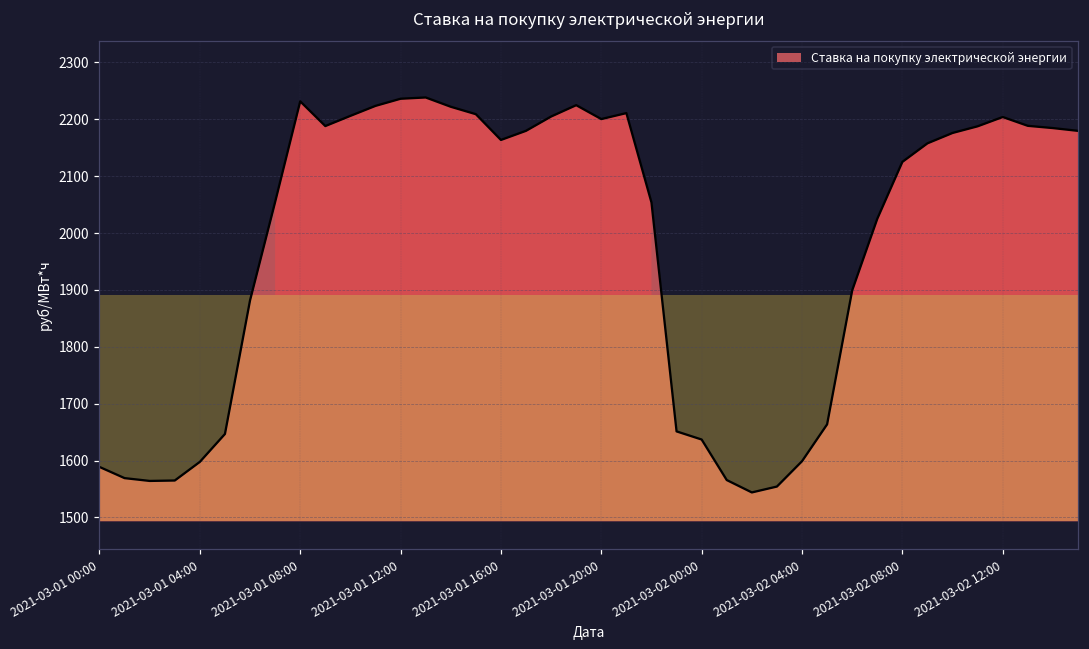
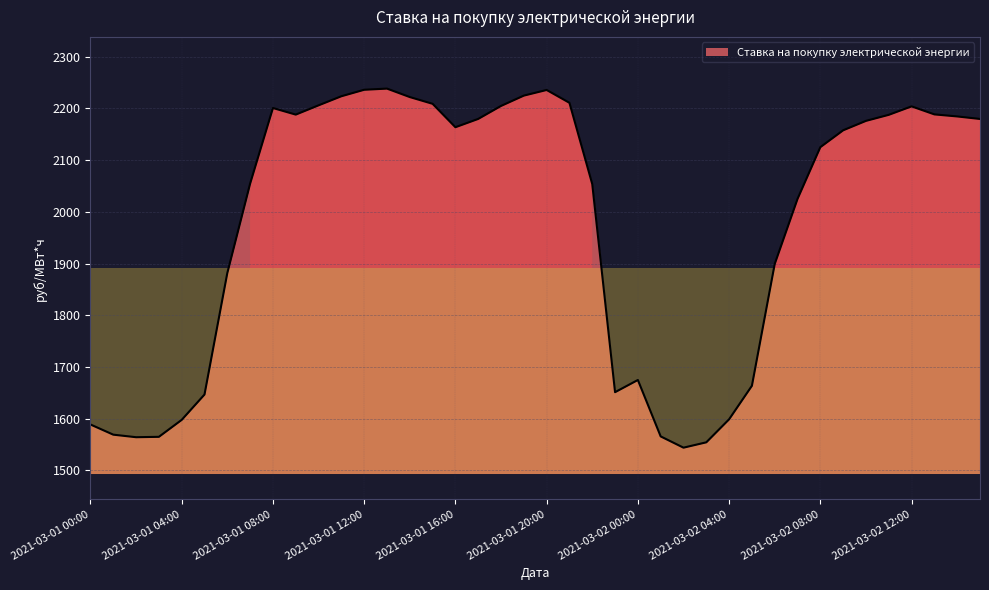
  {
    "Ставка на покупку электрической энергии": {
      "2021-03-01 00:00": 1590,
      "2021-03-01 04:00": 1600,
-     "2021-03-01 08:00": 2230,
+     "2021-03-01 08:00": 2200,
      "2021-03-01 12:00": 2240,
      "2021-03-01 16:00": 2160,
-     "2021-03-01 20:00": 2200,
-     "2021-03-02 00:00": 1640,
+     "2021-03-01 20:00": 2240,
+     "2021-03-02 00:00": 1670,
      "2021-03-02 04:00": 1600,
      "2021-03-02 08:00": 2130,
      "2021-03-02 12:00": 2200
    }
  }
